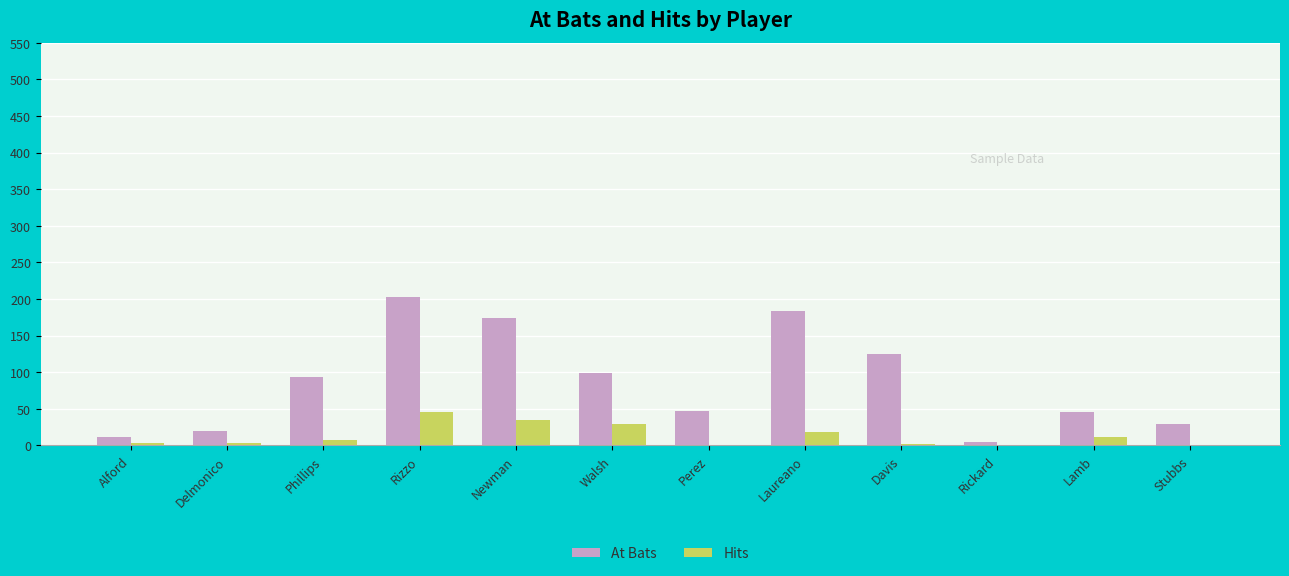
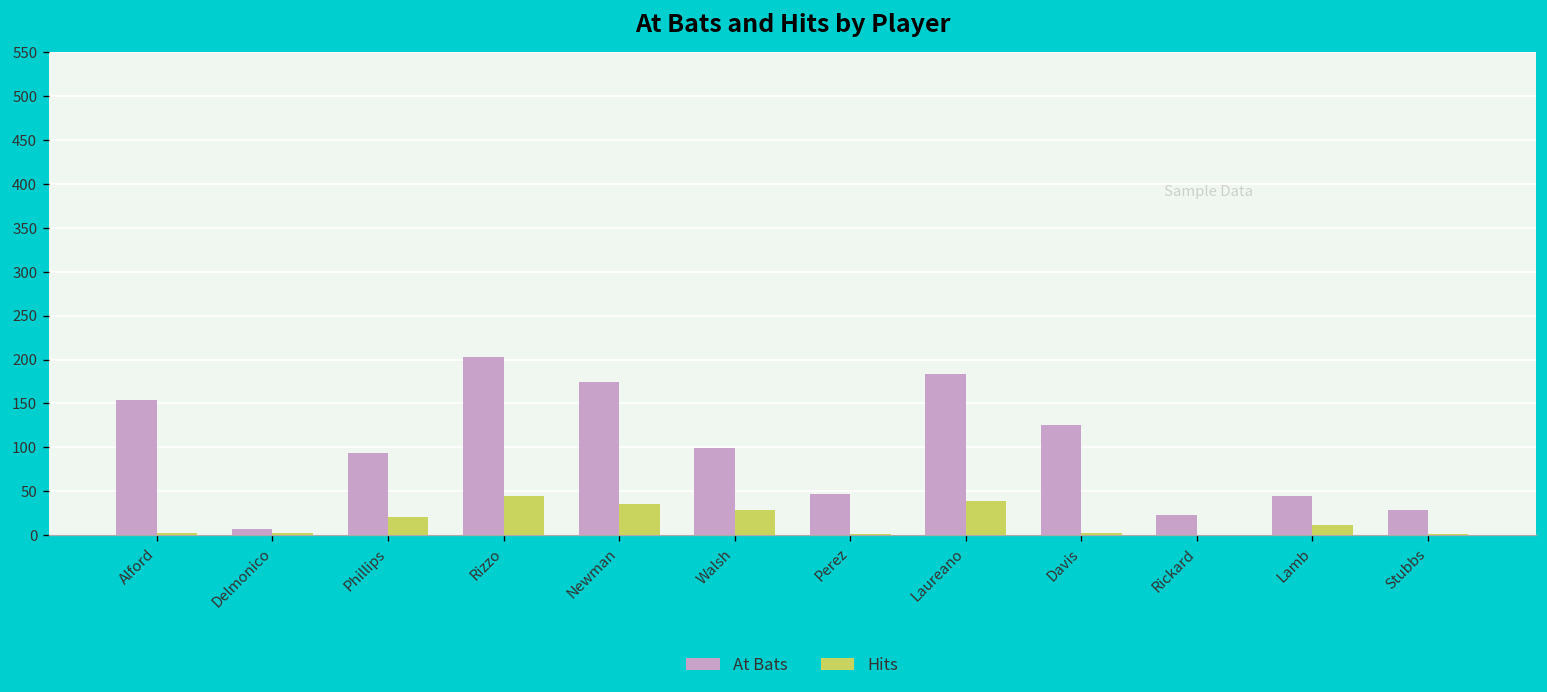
  {
    "At Bats": {
-     "Alford": 10,
-     "Delmonico": 20,
+     "Alford": 150,
+     "Delmonico": 10,
      "Phillips": 90,
      "Rizzo": 200,
      "Newman": 170,
      "Walsh": 100,
      "Perez": 50,
      "Laureano": 180,
      "Davis": 130,
-     "Rickard": 10,
+     "Rickard": 20,
      "Lamb": 50,
      "Stubbs": 30
    },
    "Hits": {
-     "Phillips": 10,
+     "Phillips": 20,
      "Rizzo": 50,
      "Newman": 40,
      "Walsh": 30,
-     "Laureano": 20,
+     "Laureano": 40,
      "Rickard": 0,
      "Lamb": 10
    }
  }
